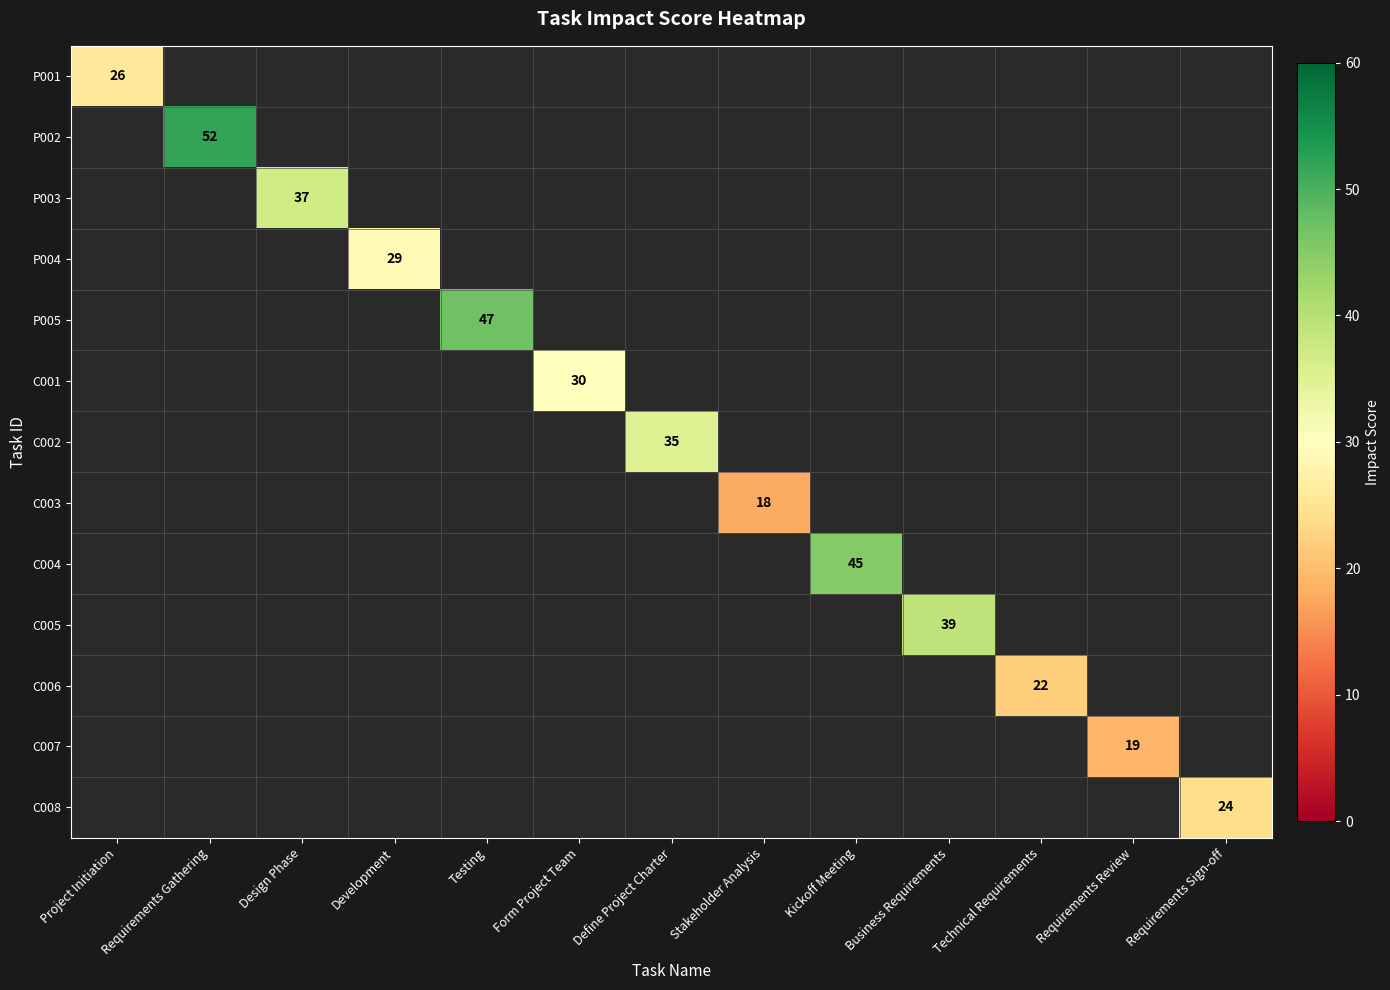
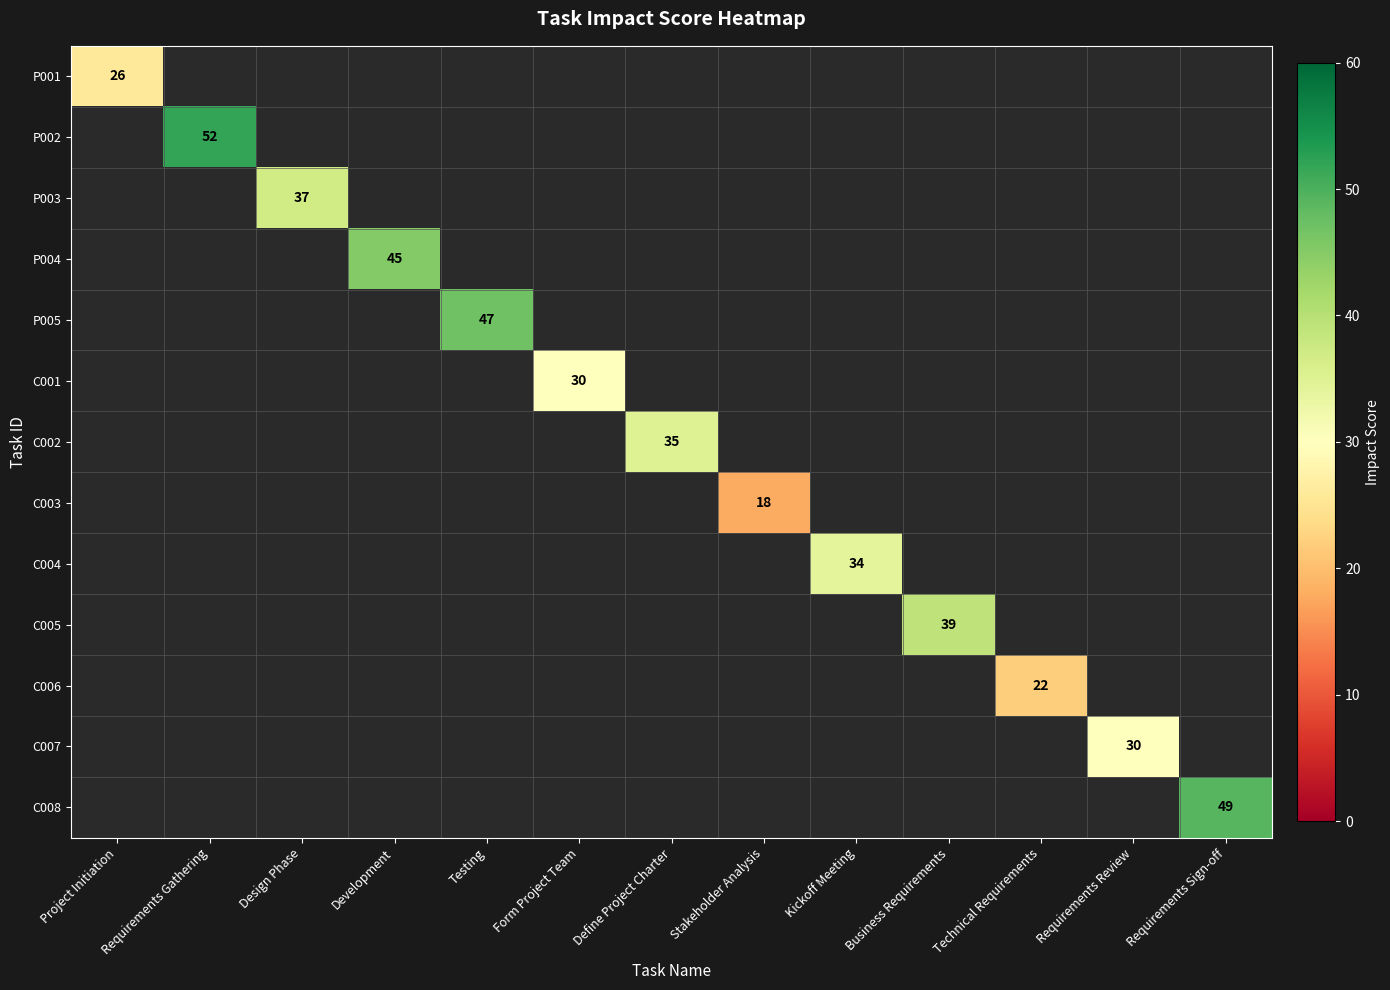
  {
    "P001": {
      "Project Initiation": 26
    },
    "P002": {
      "Requirements Gathering": 52
    },
    "P003": {
      "Design Phase": 37
    },
    "P004": {
-     "Development": 29
+     "Development": 45
    },
    "P005": {
      "Testing": 47
    },
    "C001": {
      "Form Project Team": 30
    },
    "C002": {
      "Define Project Charter": 35
    },
    "C003": {
      "Stakeholder Analysis": 18
    },
    "C004": {
-     "Kickoff Meeting": 45
+     "Kickoff Meeting": 34
    },
    "C005": {
      "Business Requirements": 39
    },
    "C006": {
      "Technical Requirements": 22
    },
    "C007": {
-     "Requirements Review": 19
+     "Requirements Review": 30
    },
    "C008": {
-     "Requirements Sign-off": 24
+     "Requirements Sign-off": 49
    }
  }
